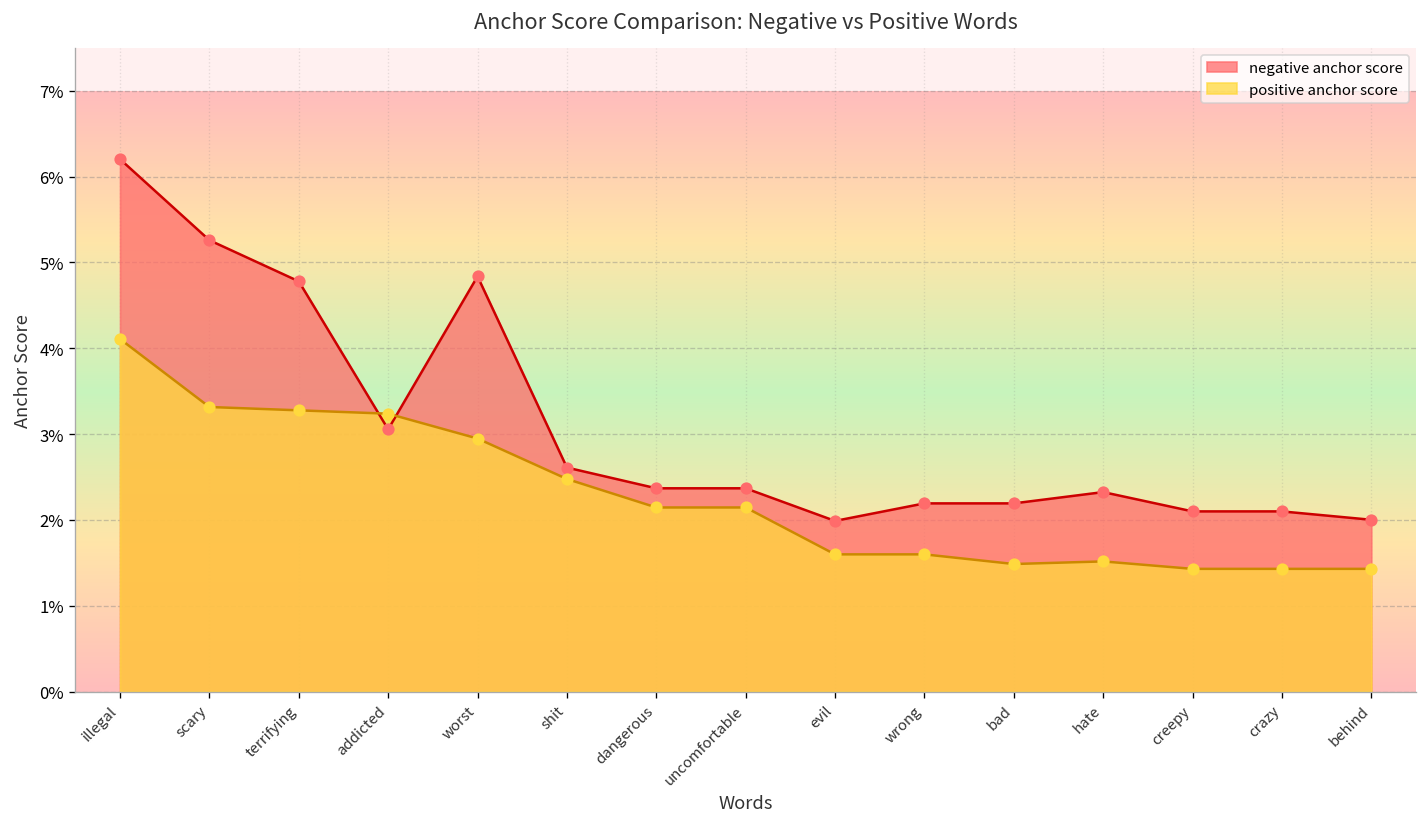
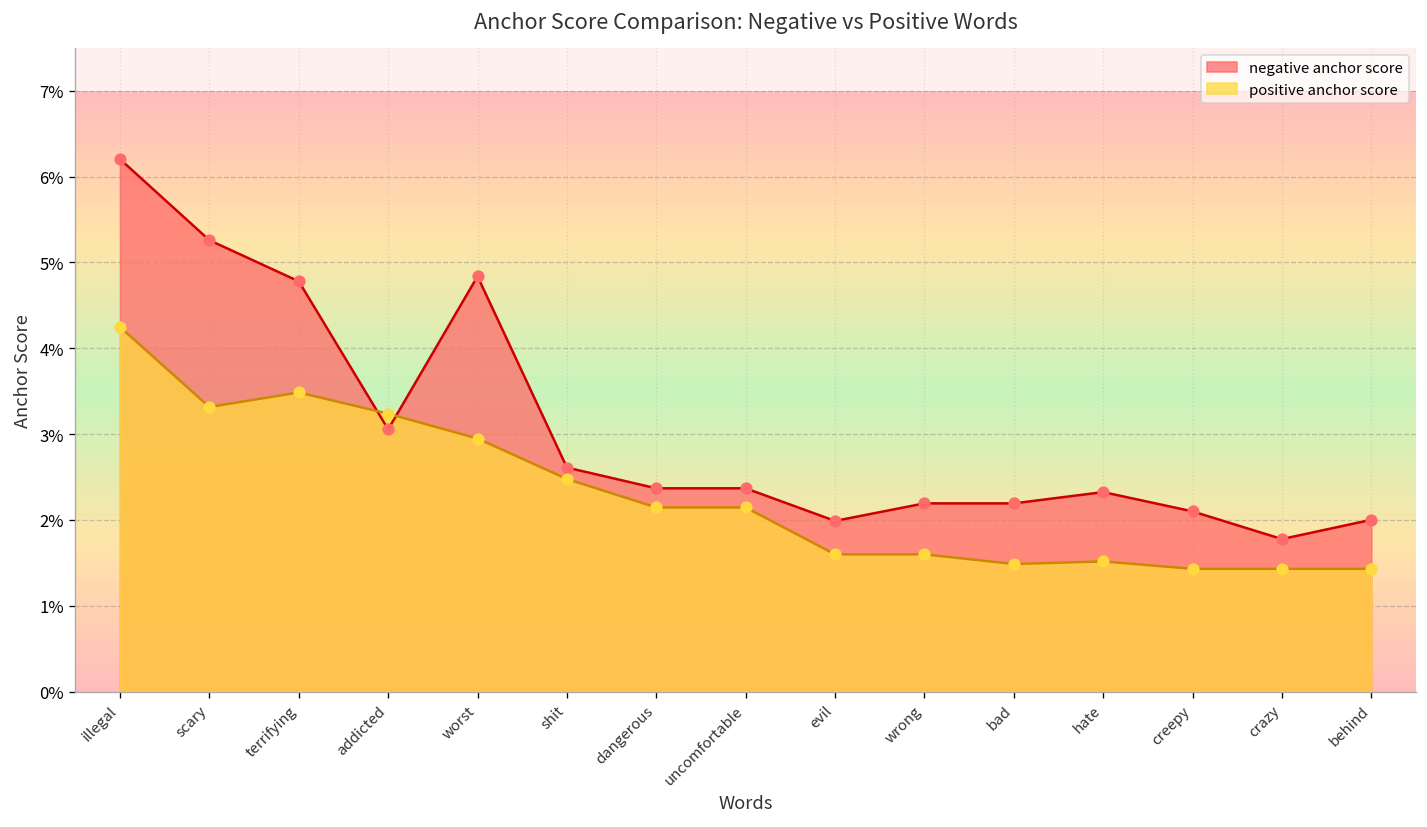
  {
    "negative anchor score": {
      "illegal": "6.2%",
      "scary": "5.3%",
      "terrifying": "4.8%",
      "addicted": "3.1%",
      "worst": "4.8%",
      "shit": "2.6%",
      "dangerous": "2.4%",
      "uncomfortable": "2.4%",
      "evil": "2.0%",
      "wrong": "2.2%",
      "bad": "2.2%",
      "hate": "2.3%",
      "creepy": "2.1%",
-     "crazy": "2.1%",
+     "crazy": "1.8%",
      "behind": "2.0%"
    },
    "positive anchor score": {
-     "illegal": "4.1%",
+     "illegal": "4.2%",
      "scary": "3.3%",
-     "terrifying": "3.3%",
+     "terrifying": "3.5%",
      "addicted": "3.2%",
      "worst": "2.9%",
      "shit": "2.5%",
      "dangerous": "2.1%",
      "uncomfortable": "2.1%",
      "evil": "1.6%",
      "wrong": "1.6%",
      "bad": "1.5%",
      "hate": "1.5%",
      "creepy": "1.4%",
      "crazy": "1.4%",
      "behind": "1.4%"
    }
  }
